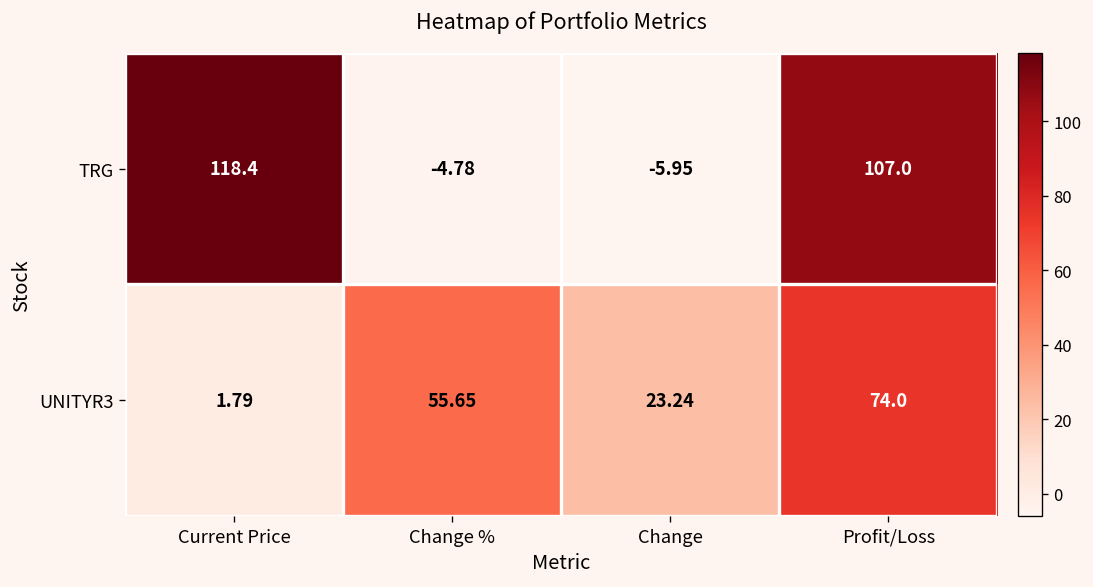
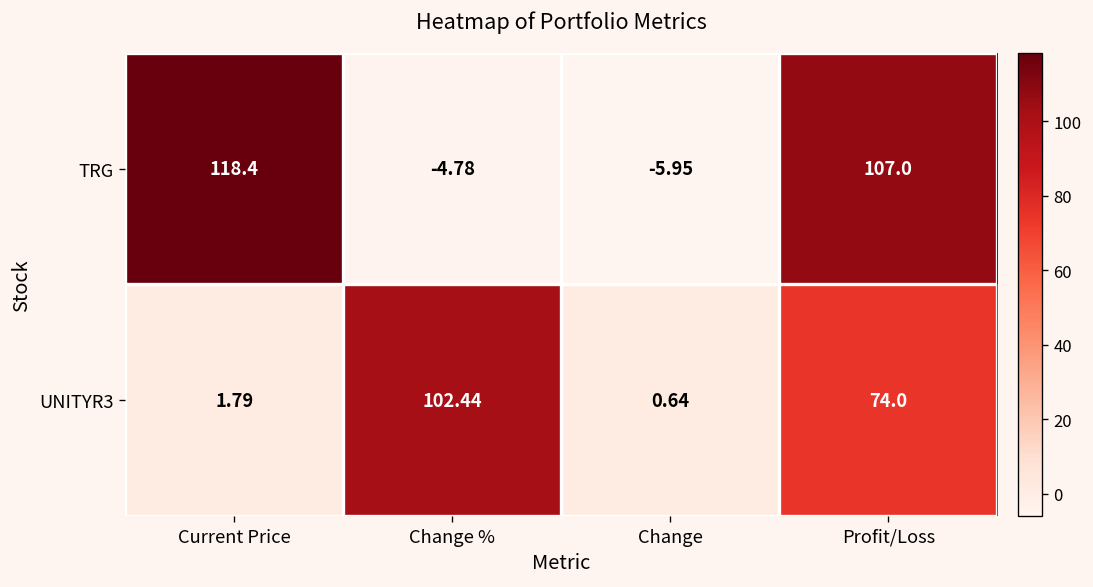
  {
    "TRG": {
      "Current Price": 118.4,
      "Change %": -4.78,
      "Change": -5.95,
      "Profit/Loss": 107.0
    },
    "UNITYR3": {
      "Current Price": 1.79,
-     "Change %": 55.65,
-     "Change": 23.24,
+     "Change %": 102.44,
+     "Change": 0.64,
      "Profit/Loss": 74.0
    }
  }
